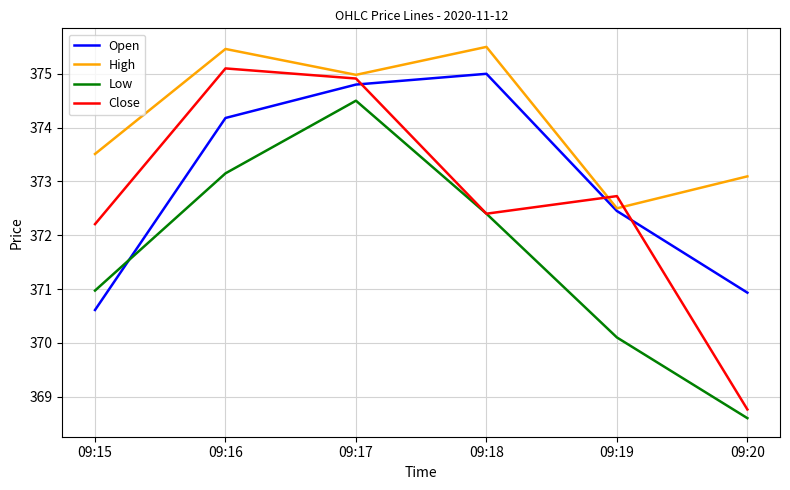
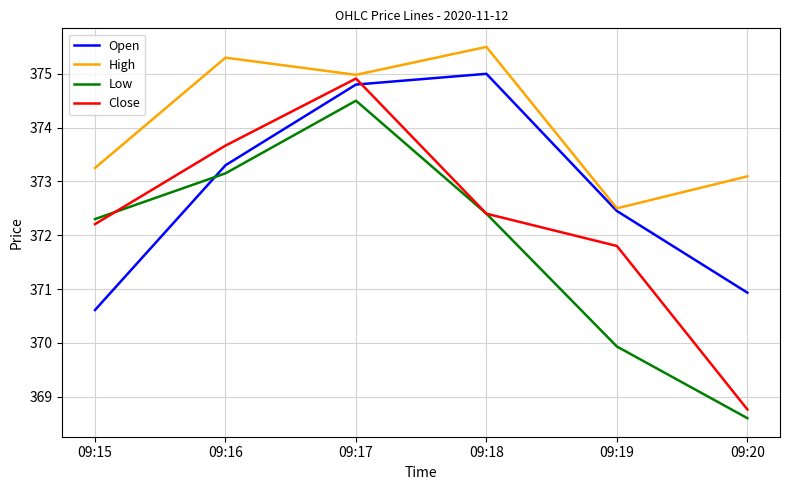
  {
    "Open": {
      "09:15": 370.6,
-     "09:16": 374.2,
+     "09:16": 373.3,
      "09:17": 374.8,
      "09:18": 375.0,
      "09:19": 372.5,
      "09:20": 370.9
    },
    "High": {
-     "09:15": 373.5,
-     "09:16": 375.5,
+     "09:15": 373.3,
+     "09:16": 375.3,
      "09:17": 375.0,
      "09:18": 375.5,
      "09:19": 372.5,
      "09:20": 373.1
    },
    "Low": {
-     "09:15": 371.0,
+     "09:15": 372.3,
      "09:16": 373.1,
      "09:17": 374.5,
-     "09:19": 370.1,
+     "09:19": 369.9,
      "09:20": 368.6
    },
    "Close": {
      "09:15": 372.2,
-     "09:16": 375.1,
+     "09:16": 373.7,
      "09:17": 374.9,
-     "09:19": 372.7,
+     "09:19": 371.8,
      "09:20": 368.8
    }
  }
